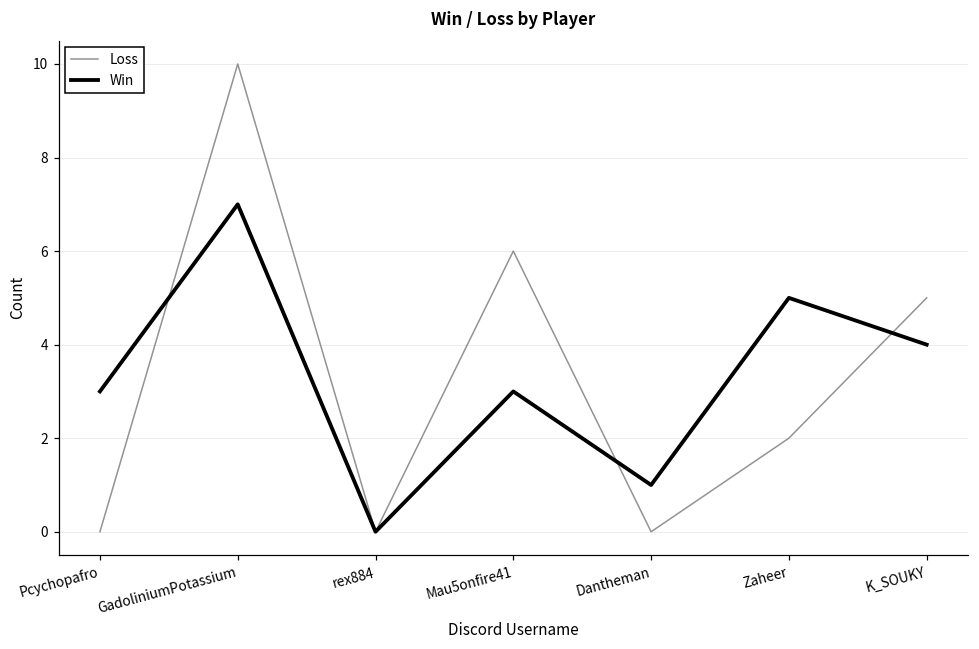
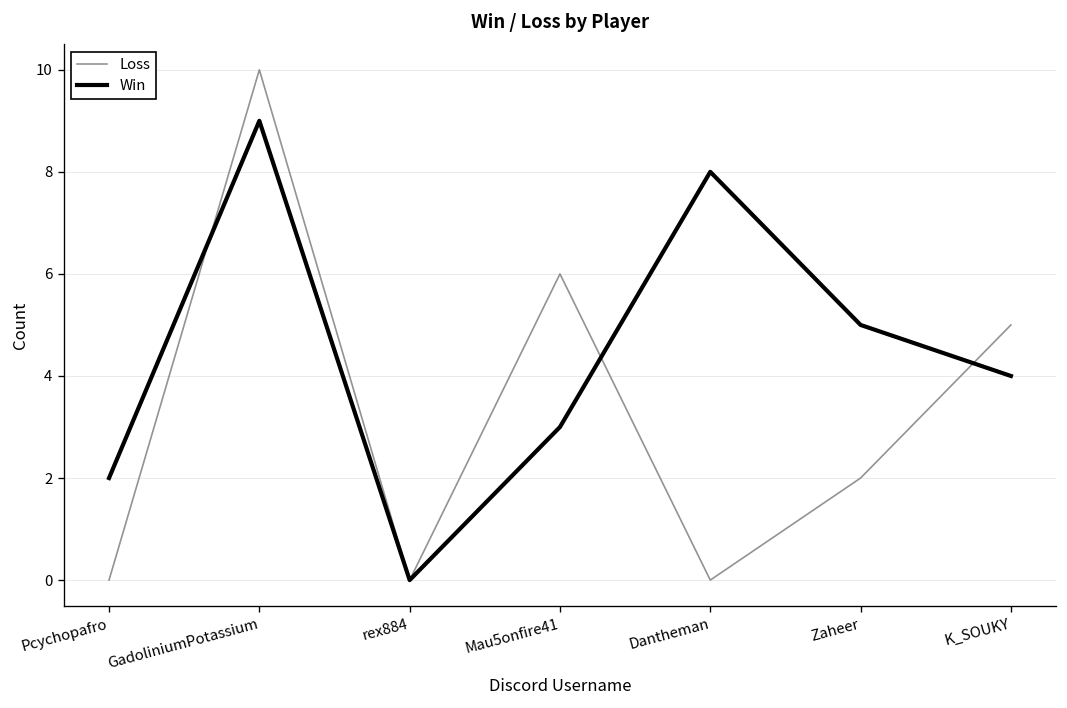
  {
    "Loss": {
      "Pcychopafro": 0,
      "GadoliniumPotassium": 10,
      "Mau5onfire41": 6,
      "Dantheman": 0,
      "Zaheer": 2,
      "K_SOUKY": 5
    },
    "Win": {
-     "Pcychopafro": 3,
-     "GadoliniumPotassium": 7,
+     "Pcychopafro": 2,
+     "GadoliniumPotassium": 9,
      "Mau5onfire41": 3,
-     "Dantheman": 1,
+     "Dantheman": 8,
      "Zaheer": 5,
      "K_SOUKY": 4
    }
  }
